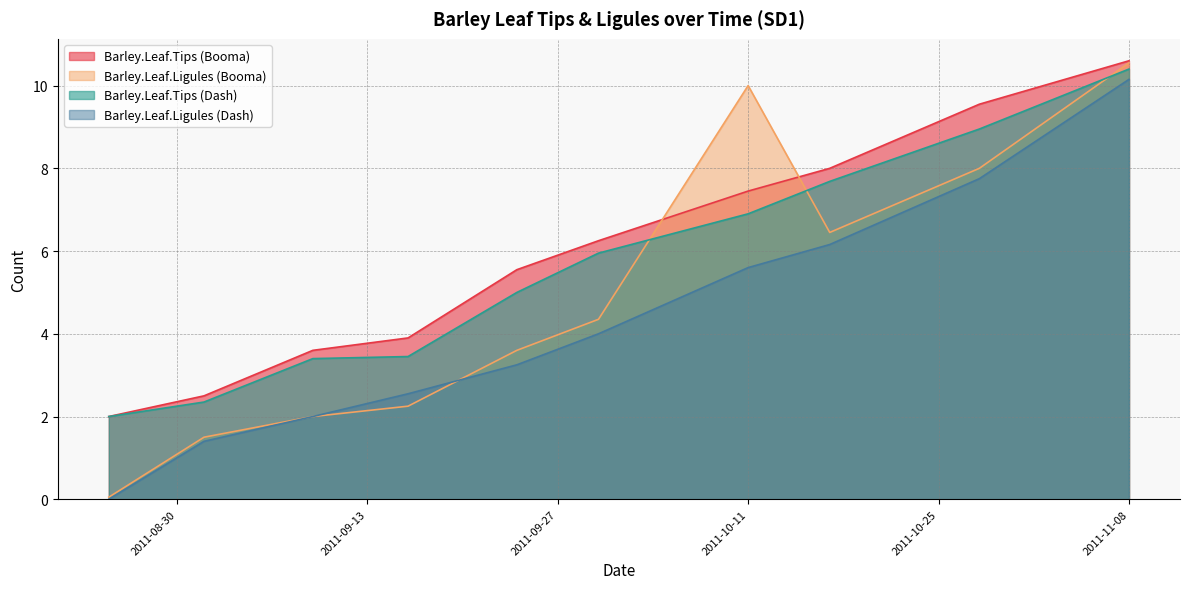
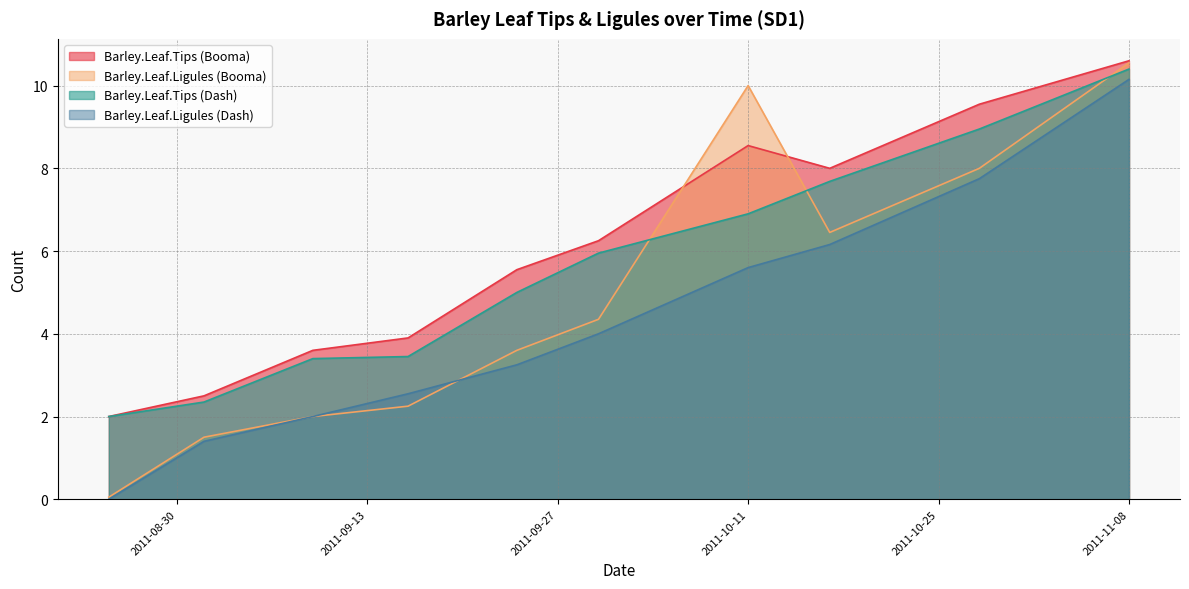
  {
    "Barley.Leaf.Tips (Booma)": {
-     "2011-10-11": 7.5
+     "2011-10-11": 8.6
    },
    "Barley.Leaf.Ligules (Booma)": {
      "2011-10-11": 10.0
    }
  }
